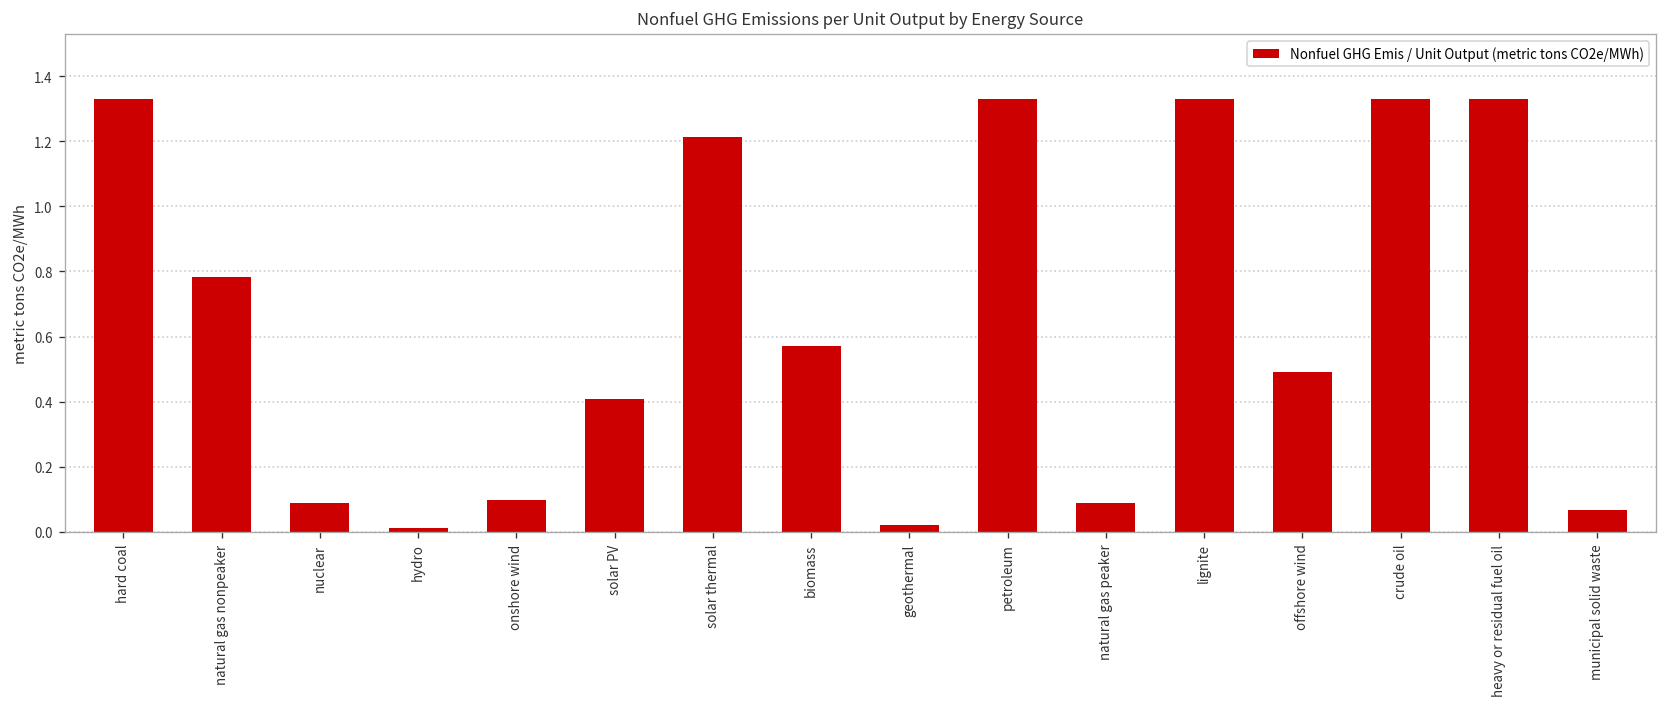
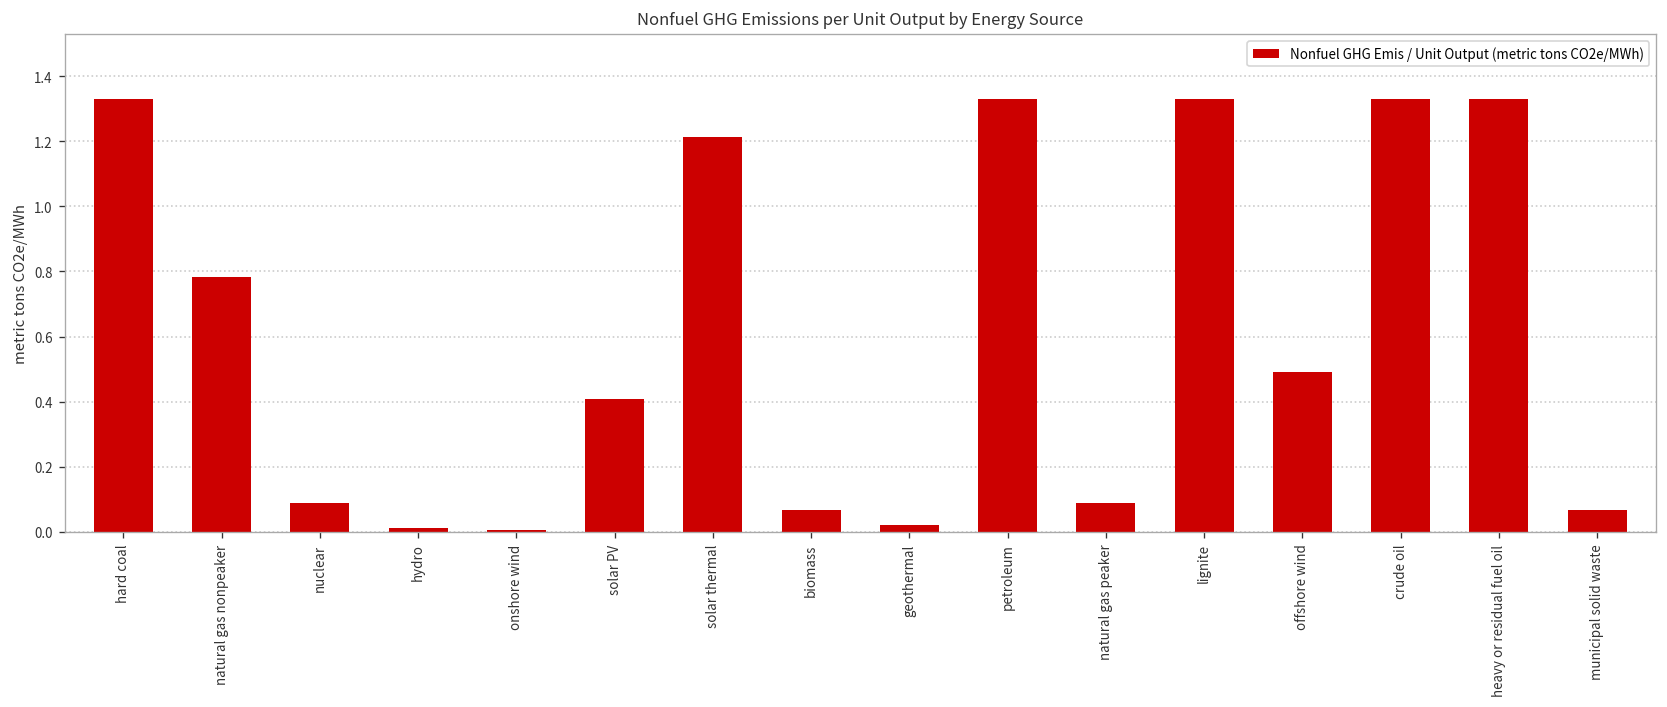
  {
    "hard coal": 1.33,
    "natural gas nonpeaker": 0.78,
    "nuclear": 0.09,
    "hydro": 0.01,
-   "onshore wind": 0.10,
+   "onshore wind": 0.00,
    "solar PV": 0.41,
    "solar thermal": 1.21,
-   "biomass": 0.57,
+   "biomass": 0.07,
    "geothermal": 0.02,
    "petroleum": 1.33,
    "natural gas peaker": 0.09,
    "lignite": 1.33,
    "offshore wind": 0.49,
    "crude oil": 1.33,
    "heavy or residual fuel oil": 1.33,
    "municipal solid waste": 0.07
  }
